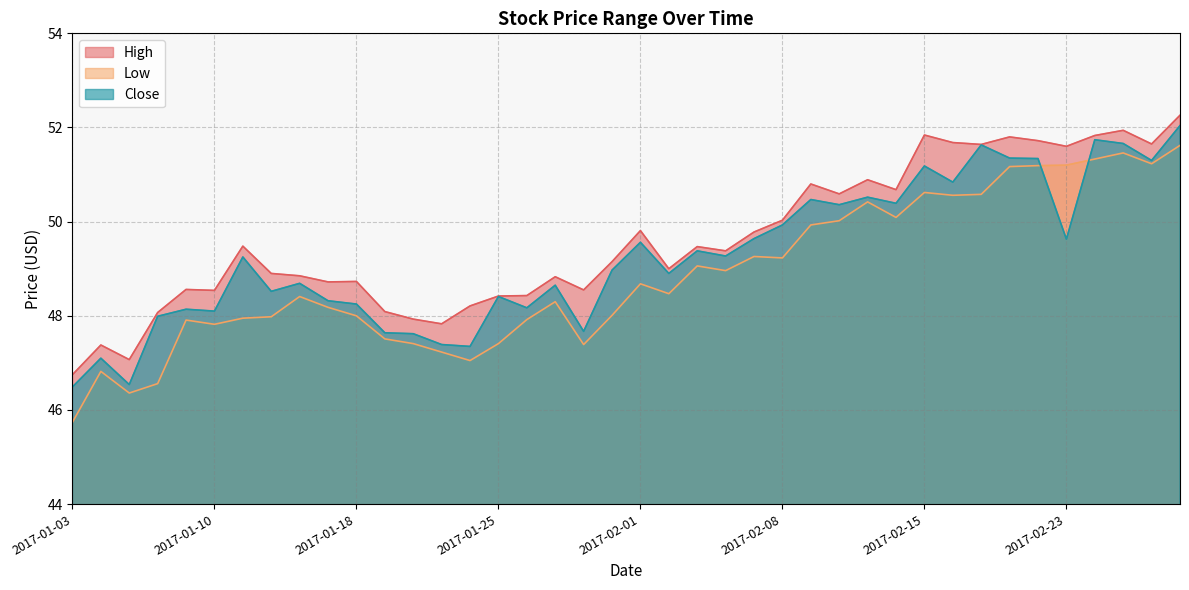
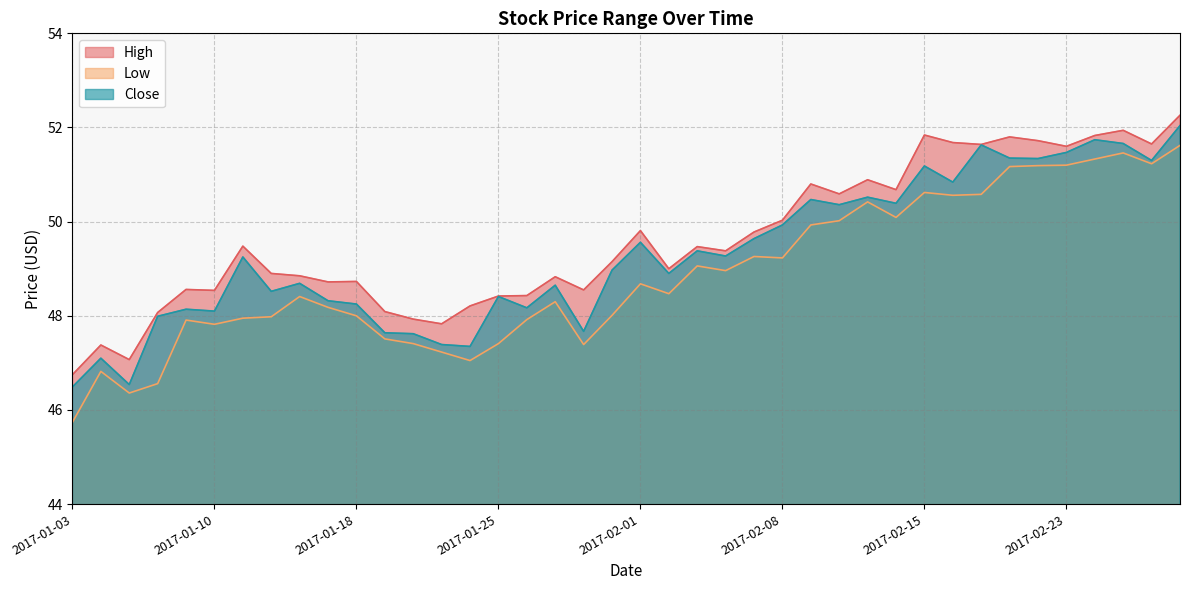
  {
    "Close": {
      "2017-01-03": 46.5,
      "2017-01-10": 48.1,
      "2017-01-18": 48.3,
      "2017-02-01": 49.6,
      "2017-02-08": 49.9,
      "2017-02-15": 51.2,
-     "2017-02-23": 49.6
+     "2017-02-23": 51.5
    }
  }
